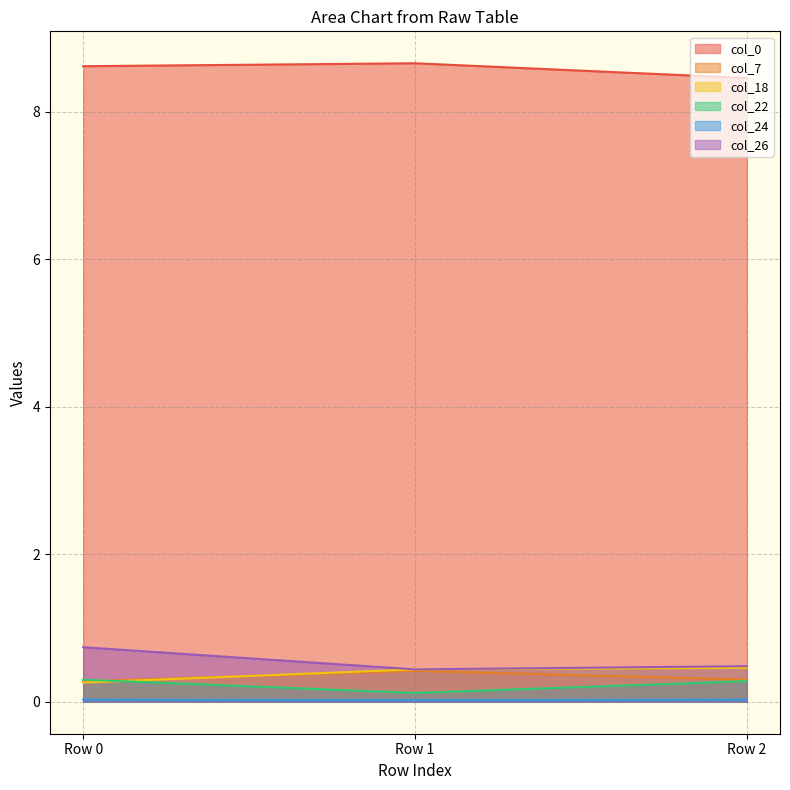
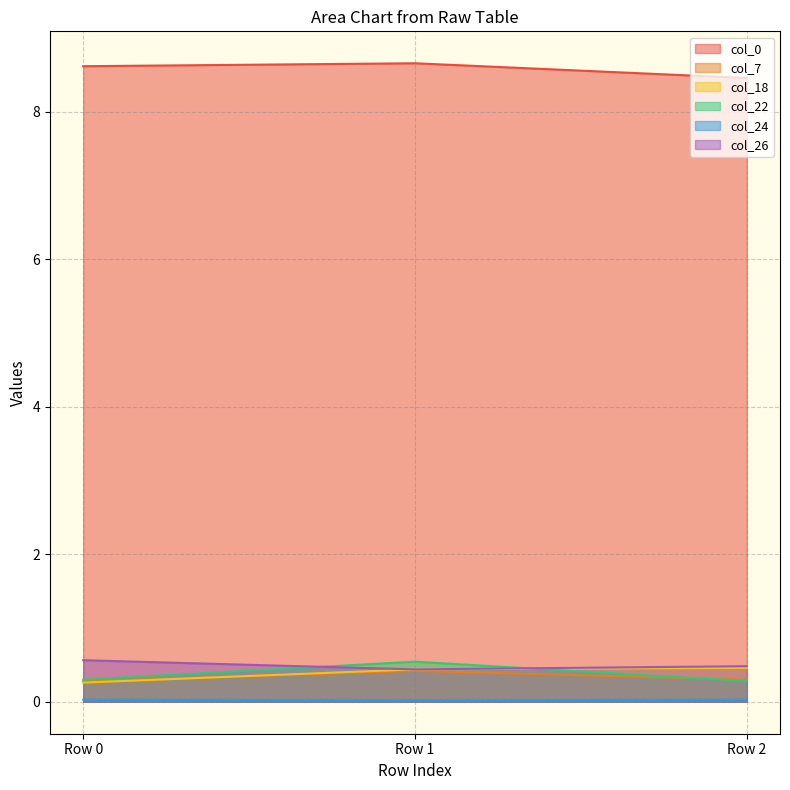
  {
    "col_22": {
-     "Row 1": 0.1
+     "Row 1": 0.5
    },
    "col_24": {
      "Row 0": 0.0,
      "Row 1": 0.0,
      "Row 2": 0.0
    },
    "col_26": {
-     "Row 0": 0.7
+     "Row 0": 0.6
    }
  }
